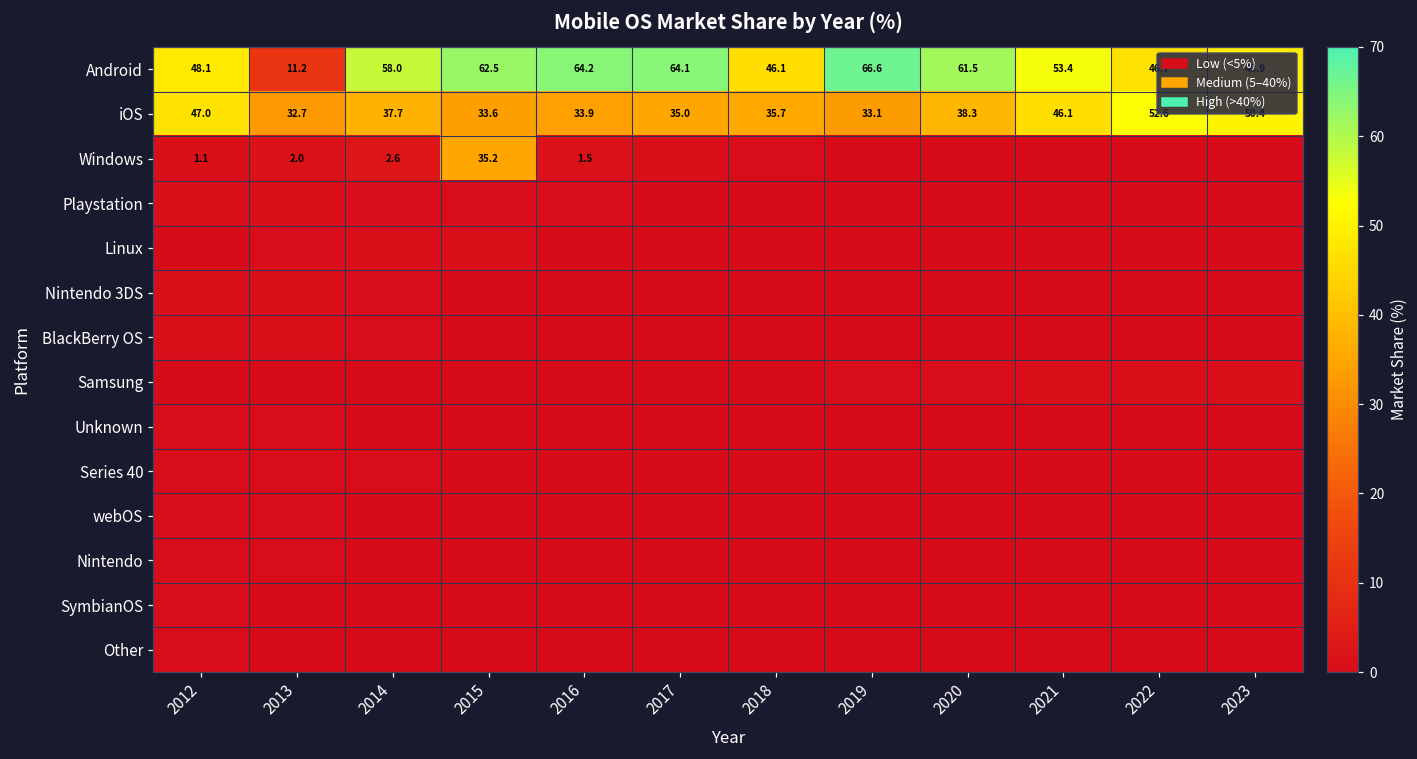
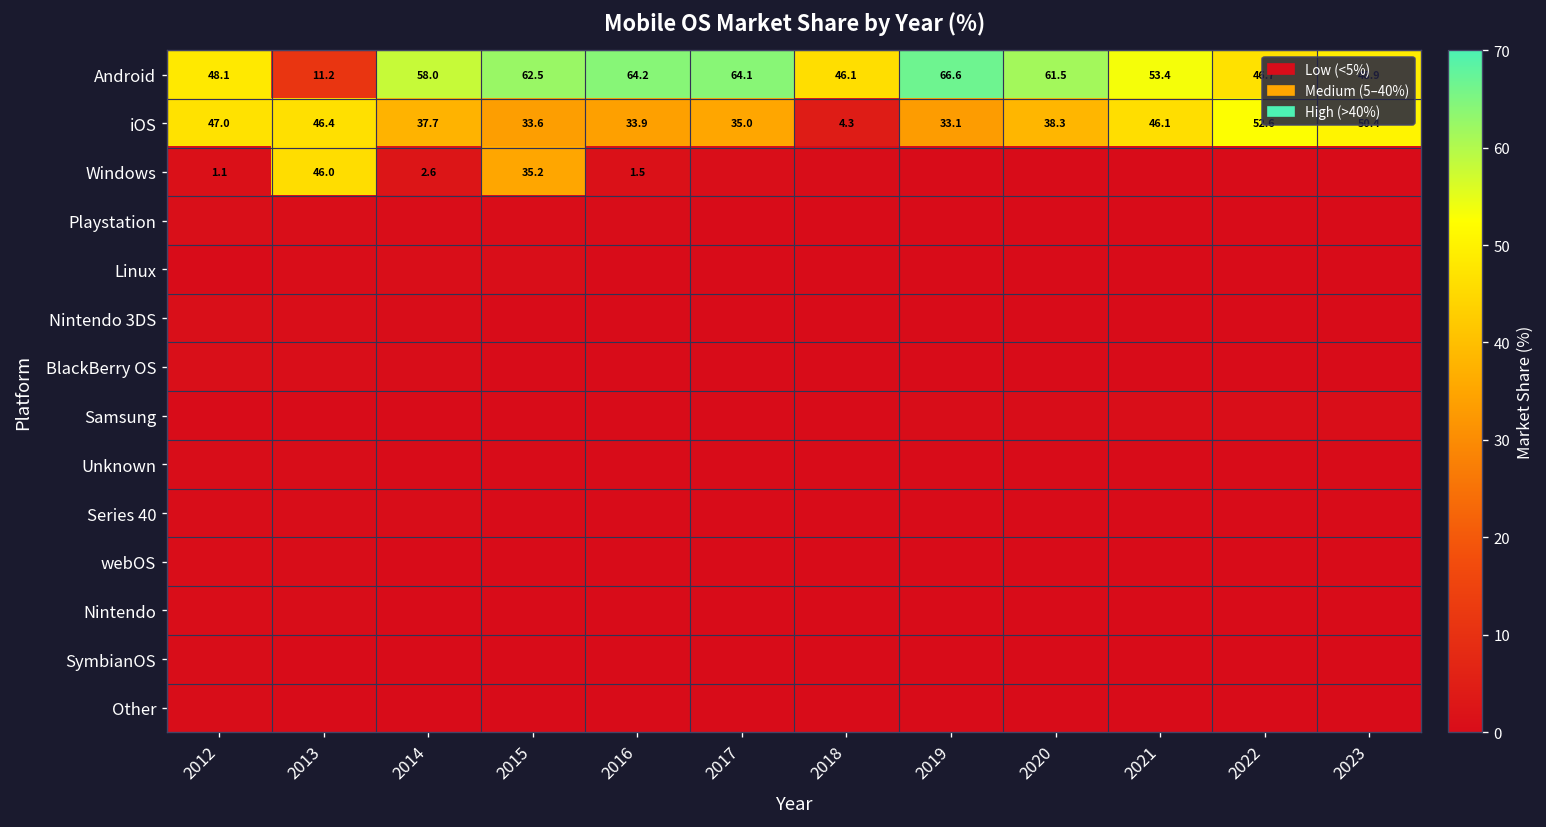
  {
    "Android": {
      "2012": 48.1,
      "2013": 11.2,
      "2014": 58.0,
      "2015": 62.5,
      "2016": 64.2,
      "2017": 64.1,
      "2018": 46.1,
      "2019": 66.6,
      "2020": 61.5,
      "2021": 53.4
    },
    "iOS": {
      "2012": 47.0,
-     "2013": 32.7,
+     "2013": 46.4,
      "2014": 37.7,
      "2015": 33.6,
      "2016": 33.9,
      "2017": 35.0,
-     "2018": 35.7,
+     "2018": 4.3,
      "2019": 33.1,
      "2020": 38.3,
      "2021": 46.1
    },
    "Windows": {
      "2012": 1.1,
-     "2013": 2.0,
+     "2013": 46.0,
      "2014": 2.6,
      "2015": 35.2,
      "2016": 1.5
    }
  }
